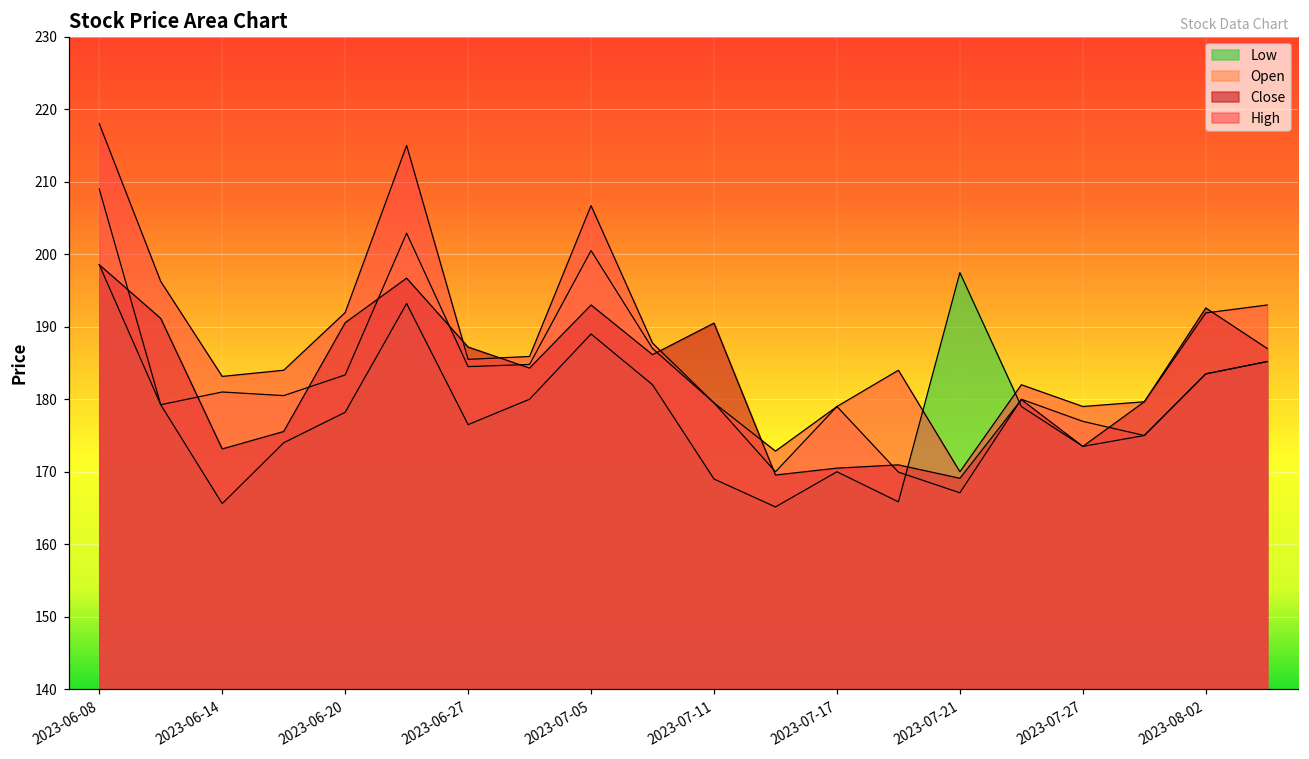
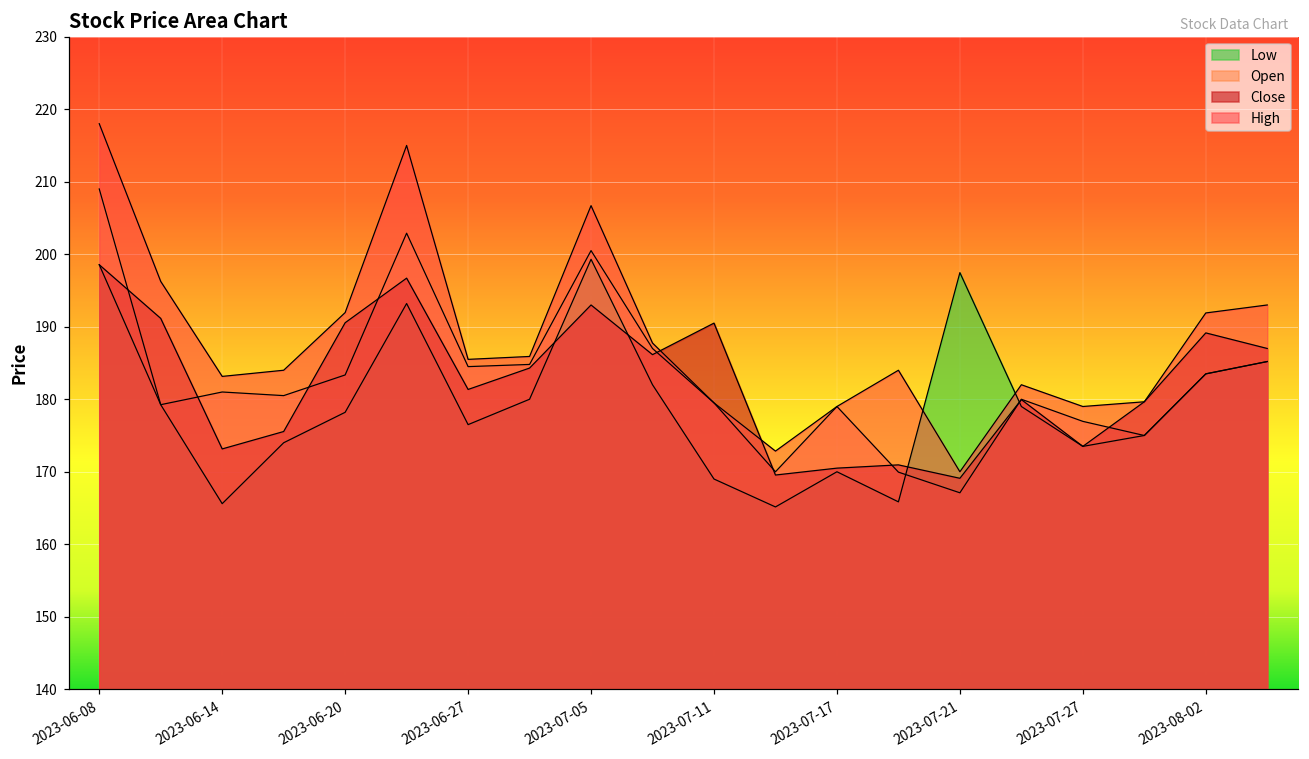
  {
    "Low": {
      "2023-06-14": 166,
      "2023-06-20": 178,
      "2023-06-27": 177,
-     "2023-07-05": 189,
+     "2023-07-05": 199,
      "2023-07-11": 169,
      "2023-07-17": 170,
      "2023-07-21": 197
    },
    "Close": {
      "2023-06-14": 173,
      "2023-06-20": 191,
-     "2023-06-27": 187,
+     "2023-06-27": 181,
      "2023-07-05": 193,
      "2023-07-11": 191,
      "2023-07-17": 171,
      "2023-07-21": 169,
-     "2023-08-02": 193
+     "2023-08-02": 189
    }
  }
